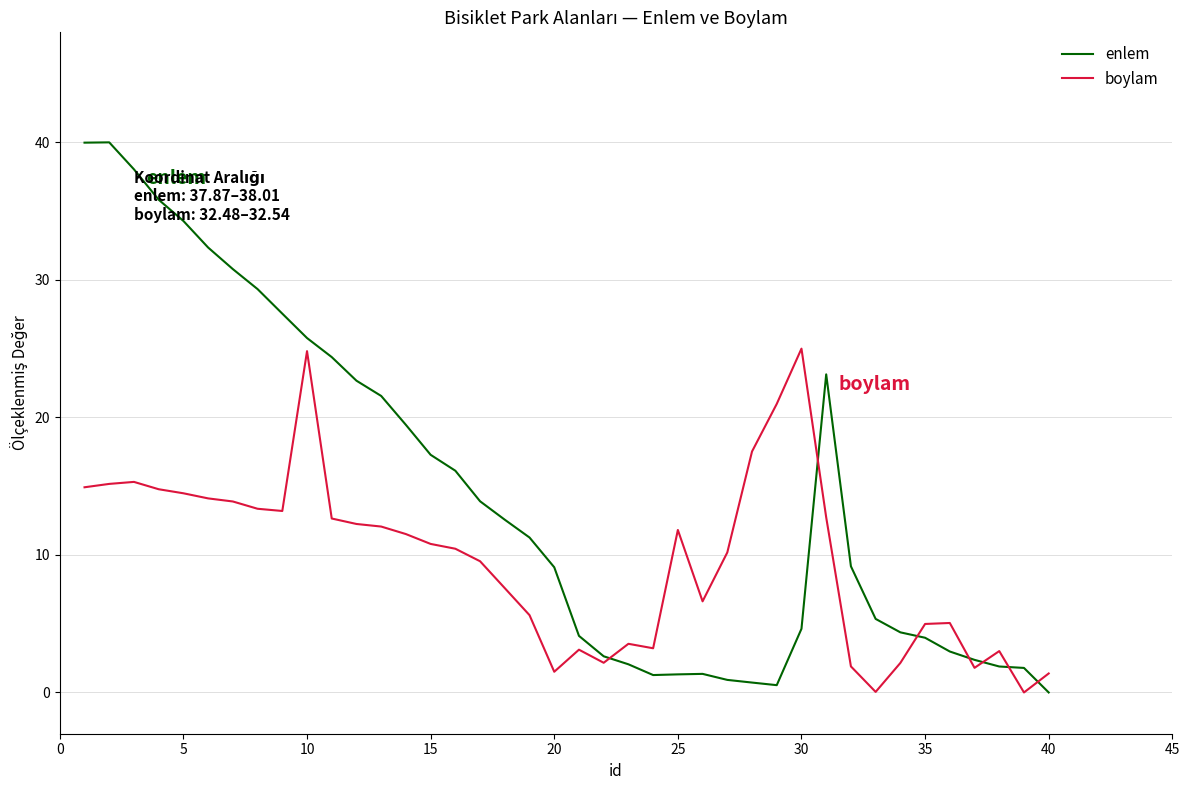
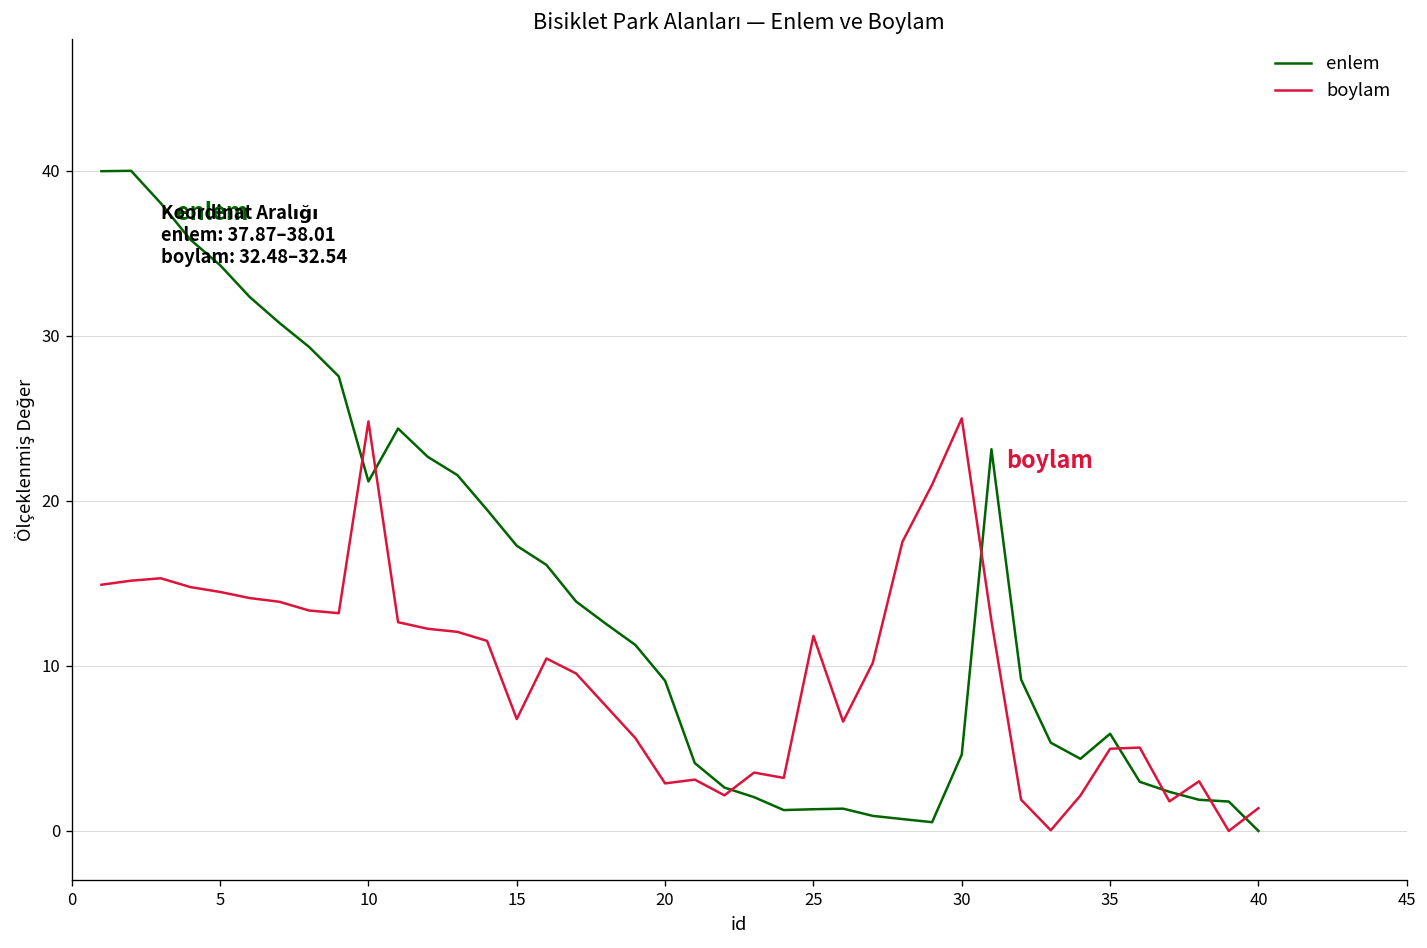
  {
    "enlem": {
-     "10": 25.8,
+     "10": 21.2,
      "15": 17.3,
      "20": 9.1,
      "25": 1.3,
      "30": 4.6,
-     "35": 4.0,
+     "35": 5.9,
      "40": 0.0
    },
    "boylam": {
      "5": 14.5,
      "10": 24.8,
-     "15": 10.8,
-     "20": 1.5,
+     "15": 6.8,
+     "20": 2.9,
      "25": 11.8,
      "30": 25.0,
      "35": 5.0,
      "40": 1.4
    }
  }
